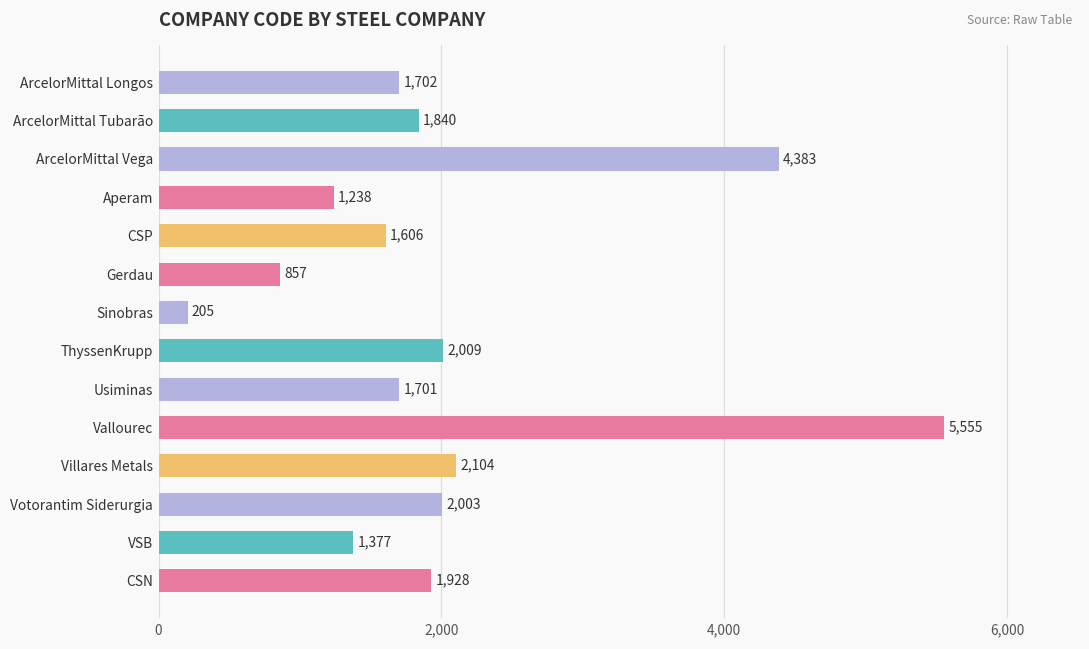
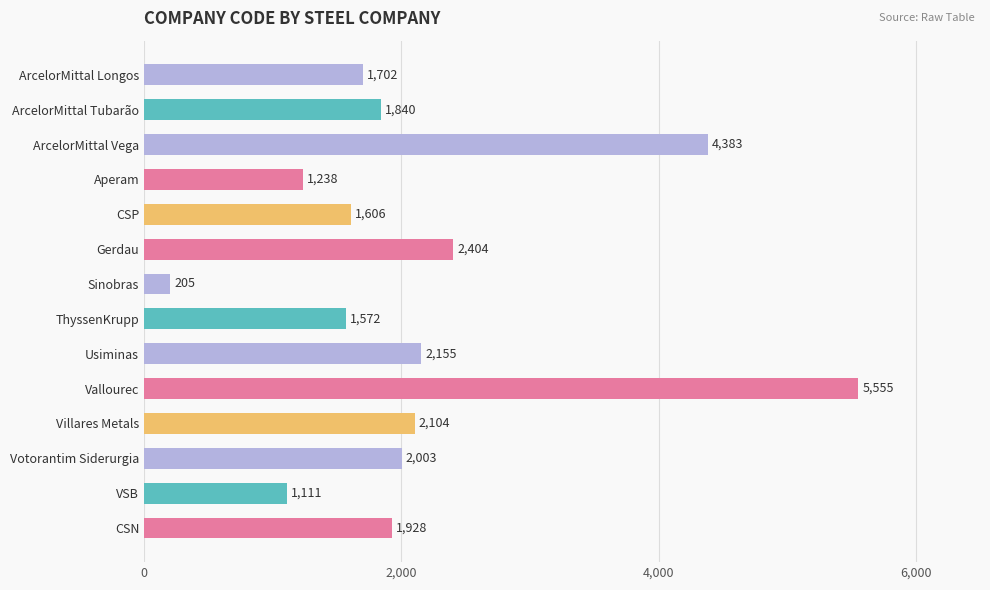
  {
    "ArcelorMittal Longos": "1,702",
    "ArcelorMittal Tubarão": "1,840",
    "ArcelorMittal Vega": "4,383",
    "Aperam": "1,238",
    "CSP": "1,606",
-   "Gerdau": "857",
+   "Gerdau": "2,404",
    "Sinobras": "205",
-   "ThyssenKrupp": "2,009",
-   "Usiminas": "1,701",
+   "ThyssenKrupp": "1,572",
+   "Usiminas": "2,155",
    "Vallourec": "5,555",
    "Villares Metals": "2,104",
    "Votorantim Siderurgia": "2,003",
-   "VSB": "1,377",
+   "VSB": "1,111",
    "CSN": "1,928"
  }
